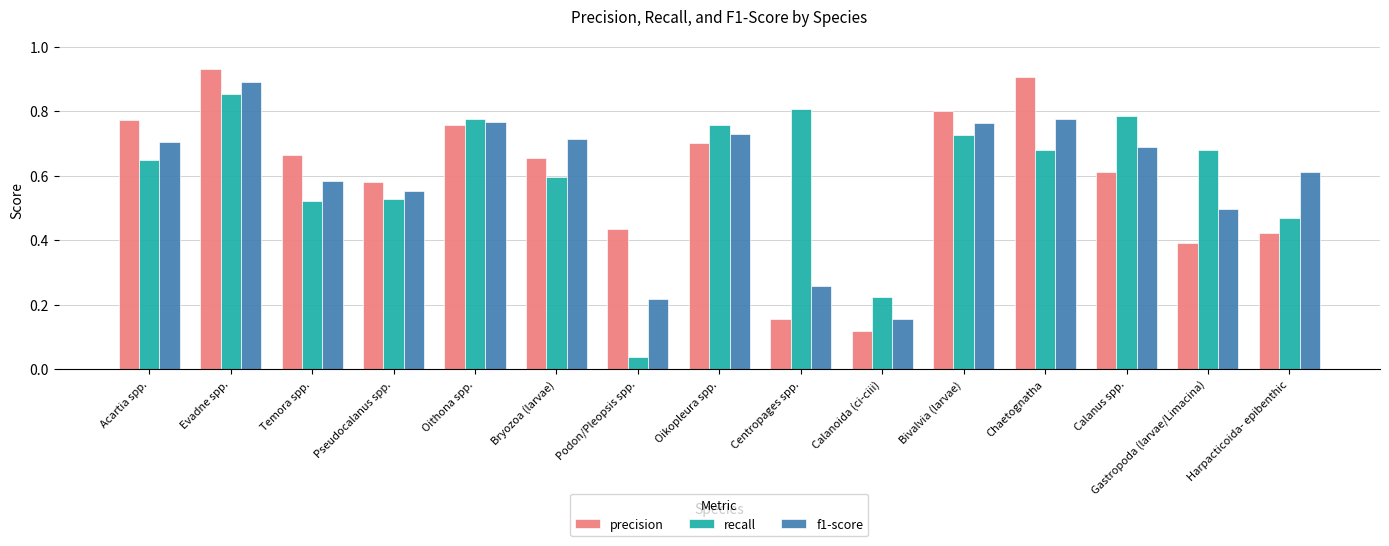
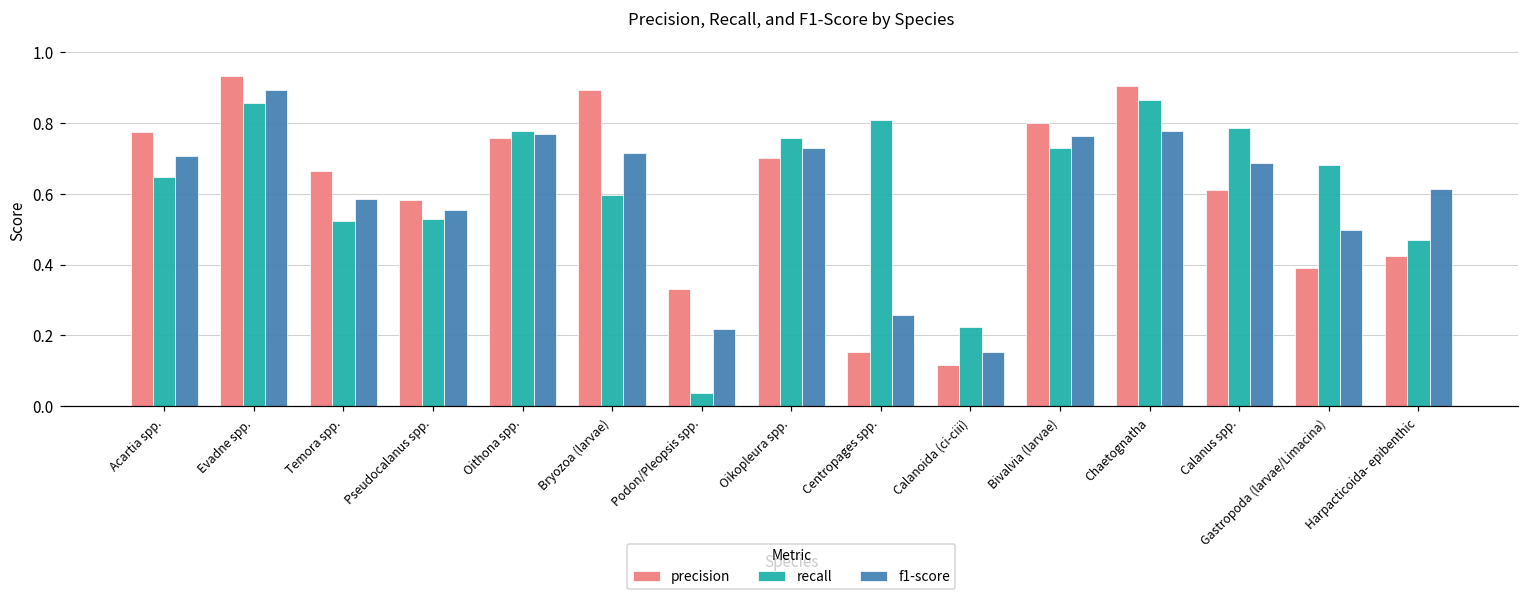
  {
    "precision": {
      "Acartia spp.": 0.77,
      "Evadne spp.": 0.93,
      "Temora spp.": 0.66,
      "Pseudocalanus spp.": 0.58,
      "Oithona spp.": 0.76,
-     "Bryozoa (larvae)": 0.66,
-     "Podon/Pleopsis spp.": 0.43,
+     "Bryozoa (larvae)": 0.89,
+     "Podon/Pleopsis spp.": 0.33,
      "Oikopleura spp.": 0.70,
      "Centropages spp.": 0.15,
      "Calanoida (ci-ciii)": 0.12,
      "Bivalvia (larvae)": 0.80,
      "Chaetognatha": 0.90,
      "Calanus spp.": 0.61,
      "Gastropoda (larvae/Limacina)": 0.39,
      "Harpacticoida- epibenthic": 0.42
    },
    "recall": {
      "Acartia spp.": 0.65,
      "Evadne spp.": 0.85,
      "Temora spp.": 0.52,
      "Pseudocalanus spp.": 0.53,
      "Oithona spp.": 0.78,
      "Bryozoa (larvae)": 0.60,
      "Podon/Pleopsis spp.": 0.04,
      "Oikopleura spp.": 0.76,
      "Centropages spp.": 0.81,
      "Calanoida (ci-ciii)": 0.22,
      "Bivalvia (larvae)": 0.73,
-     "Chaetognatha": 0.68,
+     "Chaetognatha": 0.86,
      "Calanus spp.": 0.79,
      "Gastropoda (larvae/Limacina)": 0.68,
      "Harpacticoida- epibenthic": 0.47
    },
    "f1-score": {
      "Acartia spp.": 0.70,
      "Evadne spp.": 0.89,
      "Temora spp.": 0.58,
      "Pseudocalanus spp.": 0.55,
      "Oithona spp.": 0.77,
      "Bryozoa (larvae)": 0.71,
      "Podon/Pleopsis spp.": 0.22,
      "Oikopleura spp.": 0.73,
      "Centropages spp.": 0.26,
      "Calanoida (ci-ciii)": 0.15,
      "Bivalvia (larvae)": 0.76,
      "Chaetognatha": 0.78,
      "Calanus spp.": 0.69,
      "Gastropoda (larvae/Limacina)": 0.50,
      "Harpacticoida- epibenthic": 0.61
    }
  }
